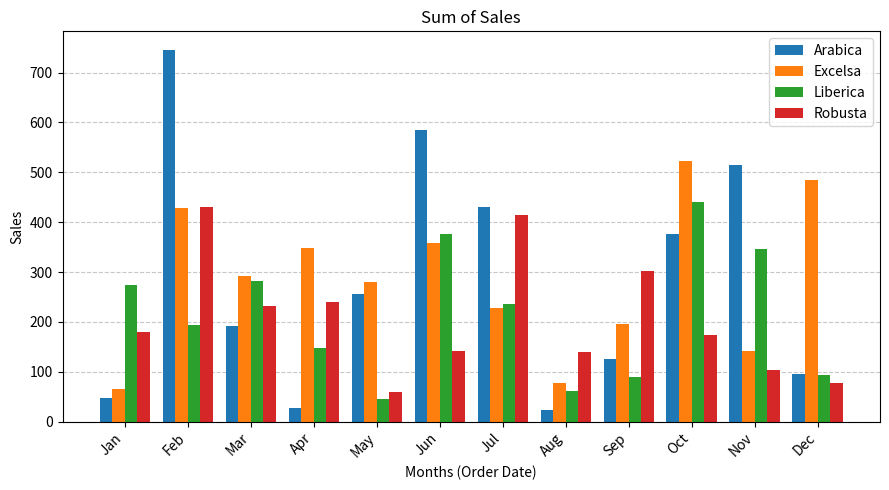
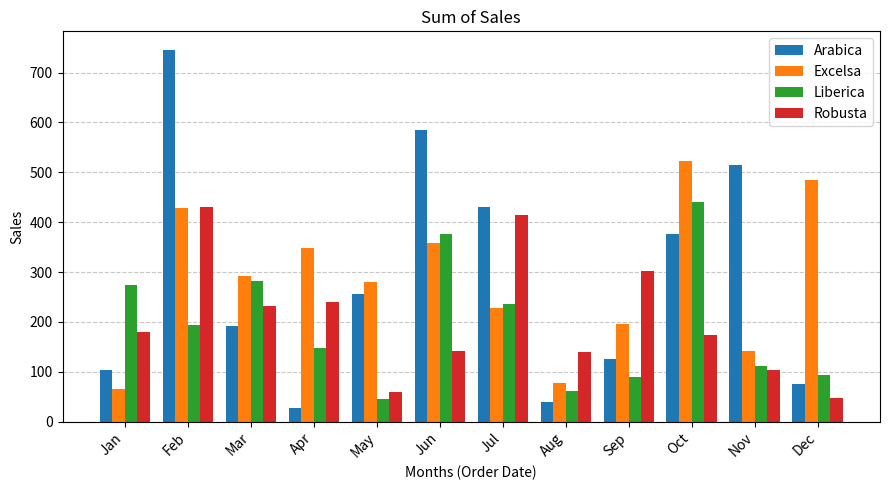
  {
    "Arabica": {
-     "Jan": 50,
+     "Jan": 100,
      "Feb": 750,
      "Mar": 190,
      "Apr": 30,
      "May": 260,
      "Jun": 580,
      "Jul": 430,
-     "Aug": 20,
+     "Aug": 40,
      "Sep": 130,
      "Oct": 380,
      "Nov": 520,
-     "Dec": 100
+     "Dec": 70
    },
    "Excelsa": {
      "Jan": 70,
      "Feb": 430,
      "Mar": 290,
      "Apr": 350,
      "May": 280,
      "Jun": 360,
      "Jul": 230,
      "Aug": 80,
      "Sep": 200,
      "Oct": 520,
      "Nov": 140,
      "Dec": 480
    },
    "Liberica": {
      "Jan": 270,
      "Feb": 190,
      "Mar": 280,
      "Apr": 150,
      "May": 50,
      "Jun": 380,
      "Jul": 240,
      "Aug": 60,
      "Sep": 90,
      "Oct": 440,
-     "Nov": 350,
+     "Nov": 110,
      "Dec": 90
    },
    "Robusta": {
      "Jan": 180,
      "Feb": 430,
      "Mar": 230,
      "Apr": 240,
      "May": 60,
      "Jun": 140,
      "Jul": 410,
      "Aug": 140,
      "Sep": 300,
      "Oct": 170,
      "Nov": 100,
-     "Dec": 80
+     "Dec": 50
    }
  }
